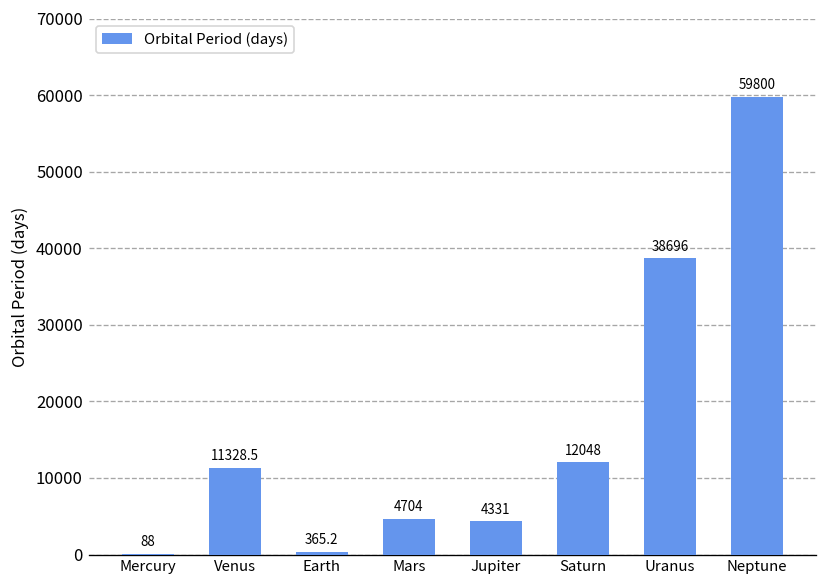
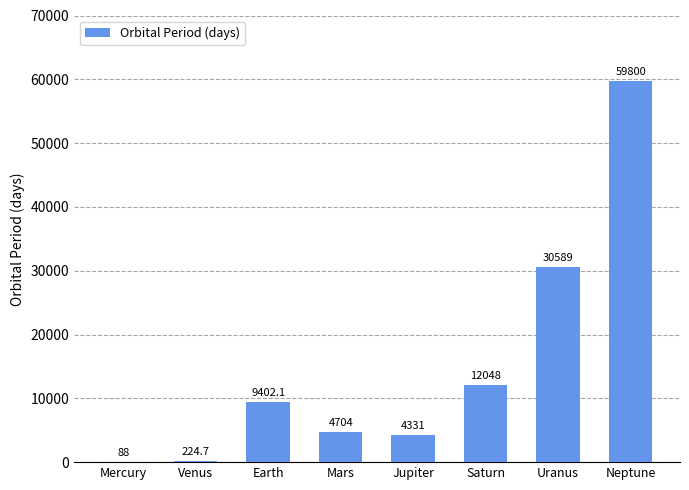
  {
    "Mercury": 88,
-   "Venus": 11328.5,
-   "Earth": 365.2,
+   "Venus": 224.7,
+   "Earth": 9402.1,
    "Mars": 4704,
    "Jupiter": 4331,
    "Saturn": 12048,
-   "Uranus": 38696,
+   "Uranus": 30589,
    "Neptune": 59800
  }
